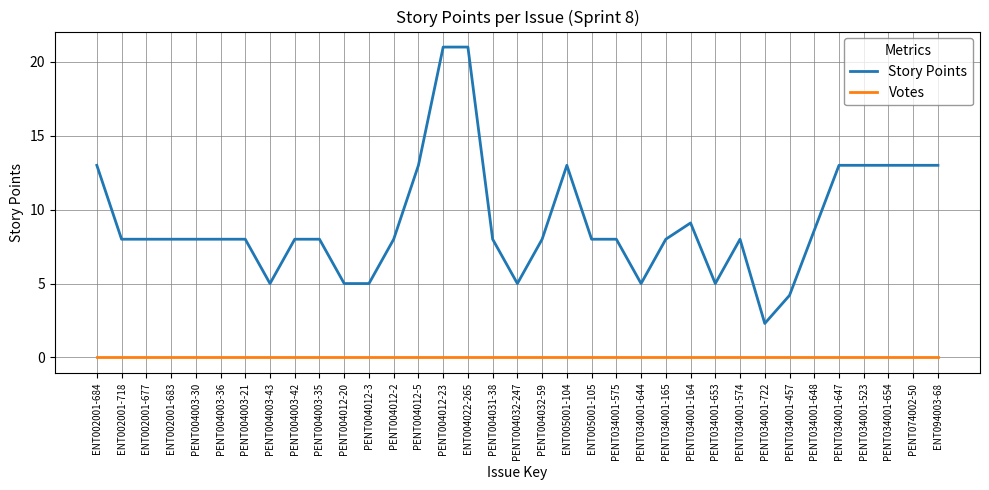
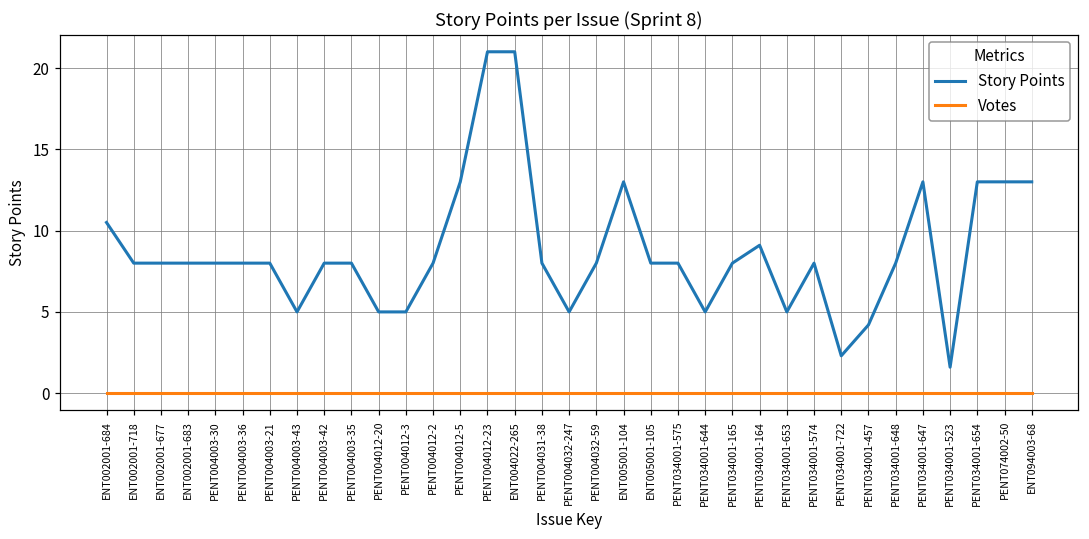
  {
    "Story Points": {
-     "ENT002001-684": 13.0,
+     "ENT002001-684": 10.5,
      "ENT002001-718": 8.0,
      "ENT002001-677": 8.0,
      "ENT002001-683": 8.0,
      "PENT004003-30": 8.0,
      "PENT004003-36": 8.0,
      "PENT004003-21": 8.0,
      "PENT004003-43": 5.0,
      "PENT004003-42": 8.0,
      "PENT004003-35": 8.0,
      "PENT004012-20": 5.0,
      "PENT004012-3": 5.0,
      "PENT004012-2": 8.0,
      "PENT004012-5": 13.0,
      "PENT004012-23": 21.0,
      "ENT004022-265": 21.0,
      "PENT004031-38": 8.0,
      "PENT004032-247": 5.0,
      "PENT004032-59": 8.0,
      "ENT005001-104": 13.0,
      "ENT005001-105": 8.0,
      "PENT034001-575": 8.0,
      "PENT034001-644": 5.0,
      "PENT034001-165": 8.0,
      "PENT034001-164": 9.1,
      "PENT034001-653": 5.0,
      "PENT034001-574": 8.0,
      "PENT034001-722": 2.3,
      "PENT034001-457": 4.2,
-     "PENT034001-648": 8.6,
+     "PENT034001-648": 8.0,
      "PENT034001-647": 13.0,
-     "PENT034001-523": 13.0,
+     "PENT034001-523": 1.6,
      "PENT034001-654": 13.0,
      "PENT074002-50": 13.0,
      "ENT094003-68": 13.0
    },
    "Votes": {
      "ENT002001-684": 0.0,
      "ENT002001-718": 0.0,
      "ENT002001-677": 0.0,
      "ENT002001-683": 0.0,
      "PENT004003-30": 0.0,
      "PENT004003-36": 0.0,
      "PENT004003-21": 0.0,
      "PENT004003-43": 0.0,
      "PENT004003-42": 0.0,
      "PENT004003-35": 0.0,
      "PENT004012-20": 0.0,
      "PENT004012-3": 0.0,
      "PENT004012-2": 0.0,
      "PENT004012-5": 0.0,
      "PENT004012-23": 0.0,
      "ENT004022-265": 0.0,
      "PENT004031-38": 0.0,
      "PENT004032-247": 0.0,
      "PENT004032-59": 0.0,
      "ENT005001-104": 0.0,
      "ENT005001-105": 0.0,
      "PENT034001-575": 0.0,
      "PENT034001-644": 0.0,
      "PENT034001-165": 0.0,
      "PENT034001-164": 0.0,
      "PENT034001-653": 0.0,
      "PENT034001-574": 0.0,
      "PENT034001-722": 0.0,
      "PENT034001-457": 0.0,
      "PENT034001-648": 0.0,
      "PENT034001-647": 0.0,
      "PENT034001-523": 0.0,
      "PENT034001-654": 0.0,
      "PENT074002-50": 0.0,
      "ENT094003-68": 0.0
    }
  }
